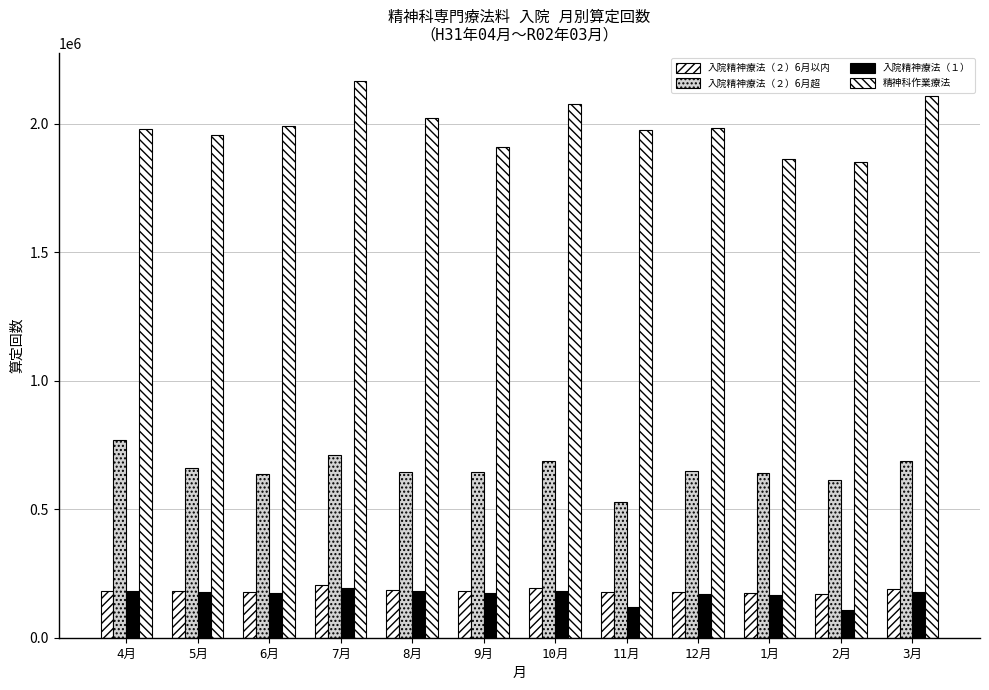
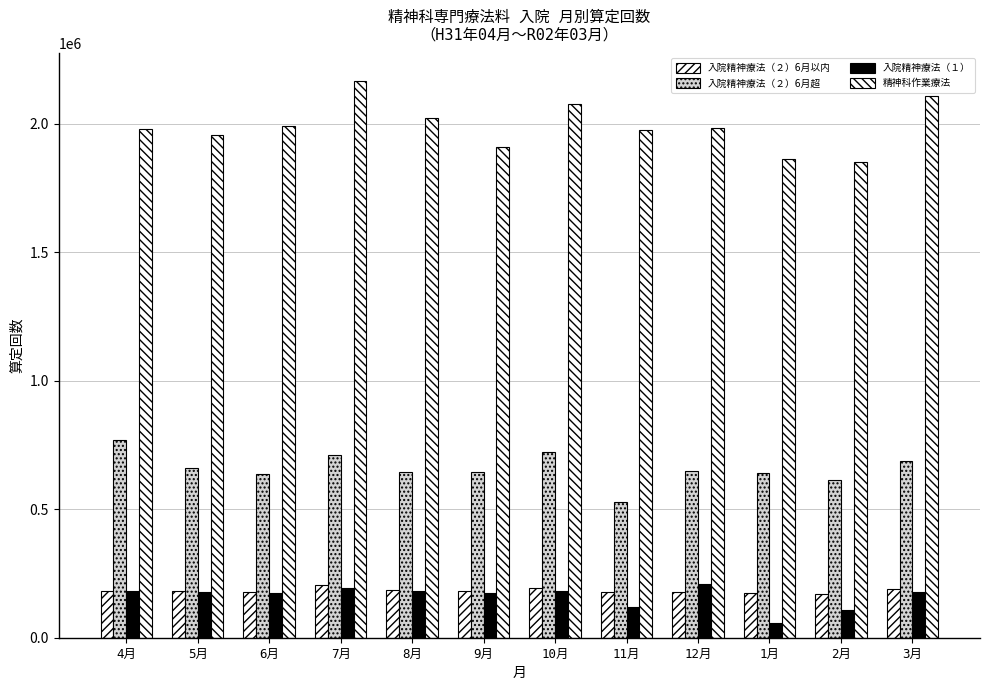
  {
    "入院精神療法（２）6月超": {
      "4月": 770000,
      "5月": 660000,
      "6月": 640000,
      "7月": 710000,
      "8月": 640000,
      "9月": 640000,
-     "10月": 690000,
+     "10月": 720000,
      "11月": 530000,
      "12月": 650000,
      "1月": 640000,
      "2月": 610000,
      "3月": 690000
    },
    "入院精神療法（１）": {
      "4月": 180000,
      "5月": 180000,
      "6月": 170000,
      "7月": 200000,
      "8月": 180000,
      "9月": 180000,
      "10月": 180000,
      "11月": 120000,
-     "12月": 170000,
-     "1月": 170000,
+     "12月": 210000,
+     "1月": 60000,
      "2月": 110000,
      "3月": 180000
    }
  }
